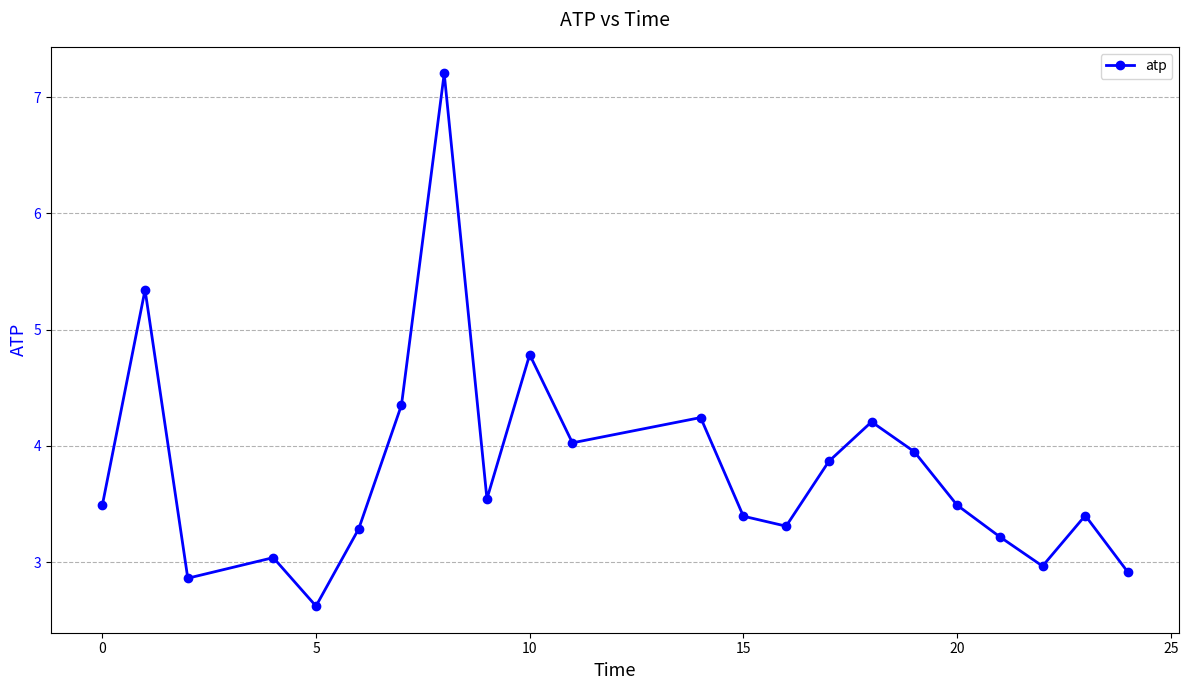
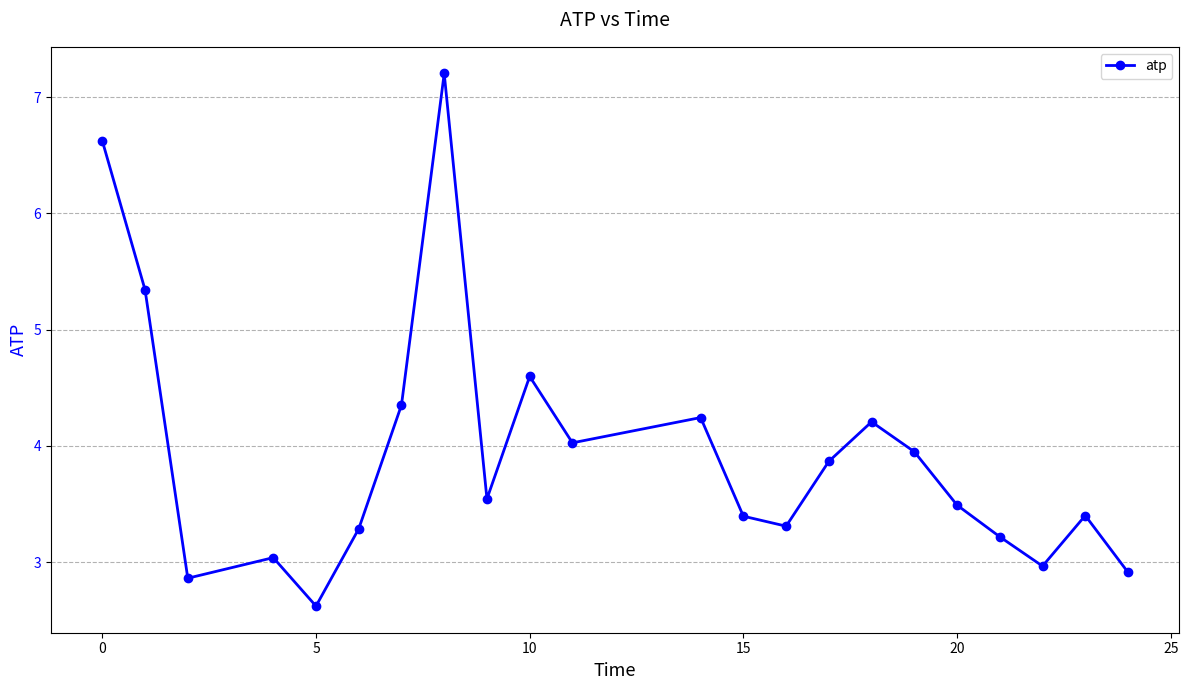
  {
-   "0": 3.49,
+   "0": 6.62,
    "5": 2.62,
-   "10": 4.78,
+   "10": 4.60,
    "15": 3.39,
    "20": 3.49
  }
